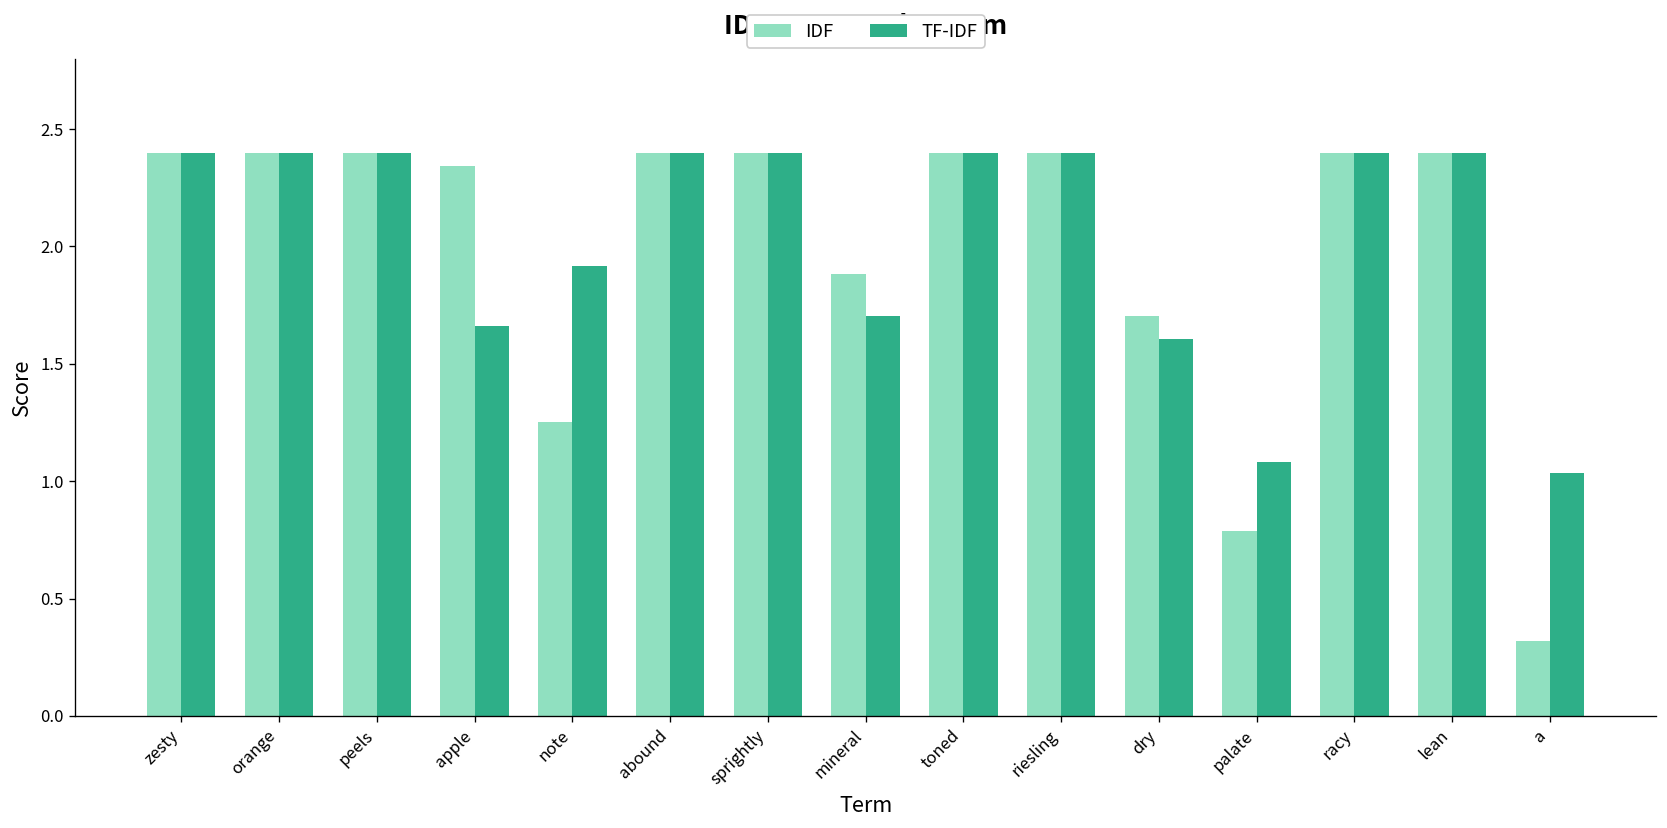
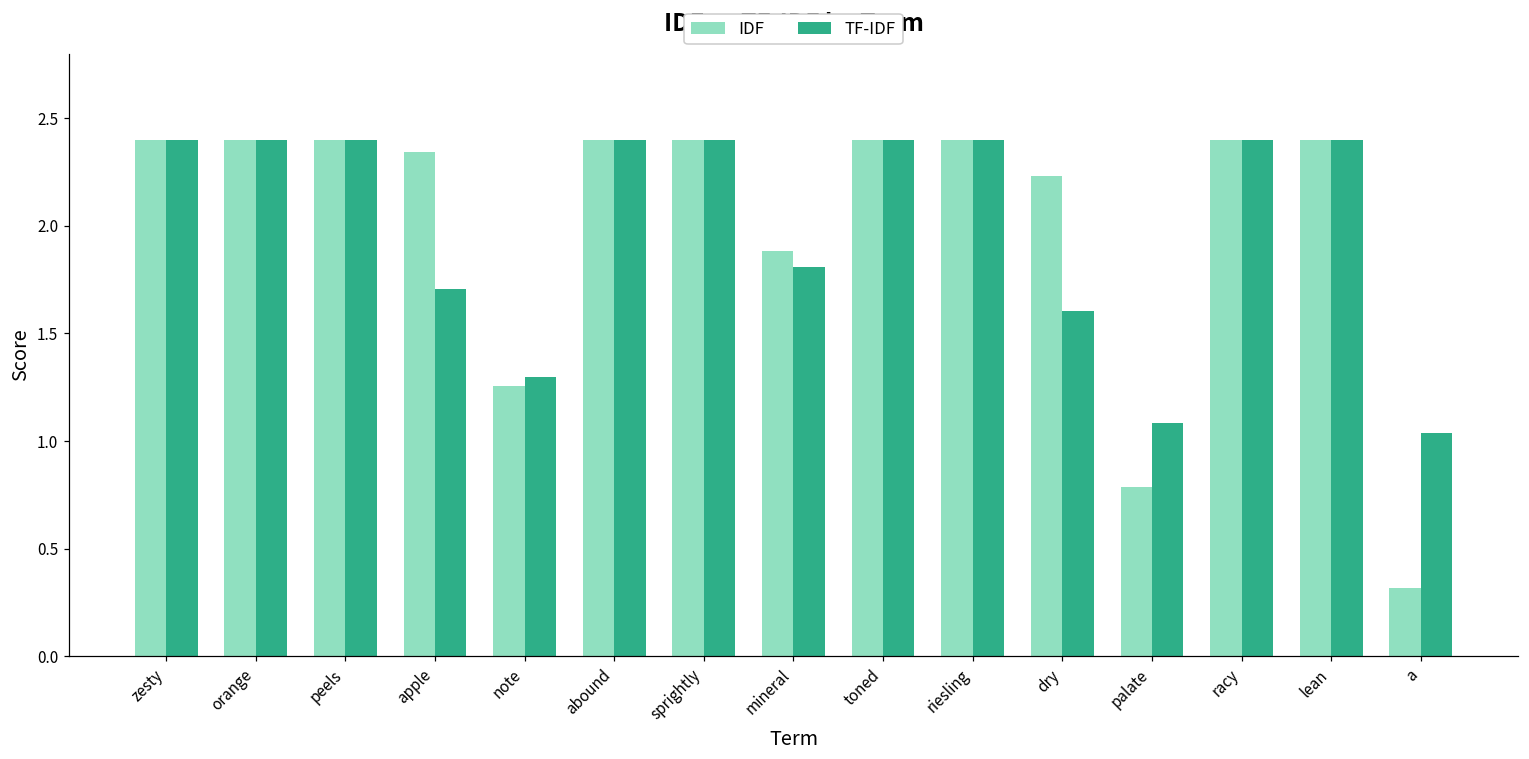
  {
    "IDF": {
      "zesty": 2.40,
      "orange": 2.40,
      "peels": 2.40,
      "apple": 2.34,
      "note": 1.25,
      "abound": 2.40,
      "sprightly": 2.40,
      "mineral": 1.88,
      "toned": 2.40,
      "riesling": 2.40,
-     "dry": 1.70,
+     "dry": 2.23,
      "palate": 0.79,
      "racy": 2.40,
      "lean": 2.40,
      "a": 0.32
    },
    "TF-IDF": {
      "zesty": 2.40,
      "orange": 2.40,
      "peels": 2.40,
-     "apple": 1.66,
-     "note": 1.92,
+     "apple": 1.70,
+     "note": 1.30,
      "abound": 2.40,
      "sprightly": 2.40,
-     "mineral": 1.70,
+     "mineral": 1.81,
      "toned": 2.40,
      "riesling": 2.40,
      "dry": 1.60,
      "palate": 1.08,
      "racy": 2.40,
      "lean": 2.40,
      "a": 1.04
    }
  }
